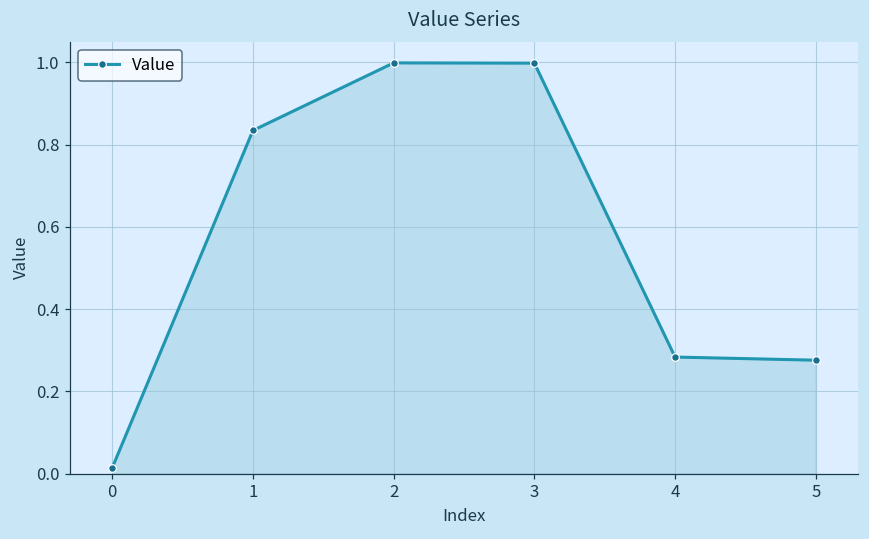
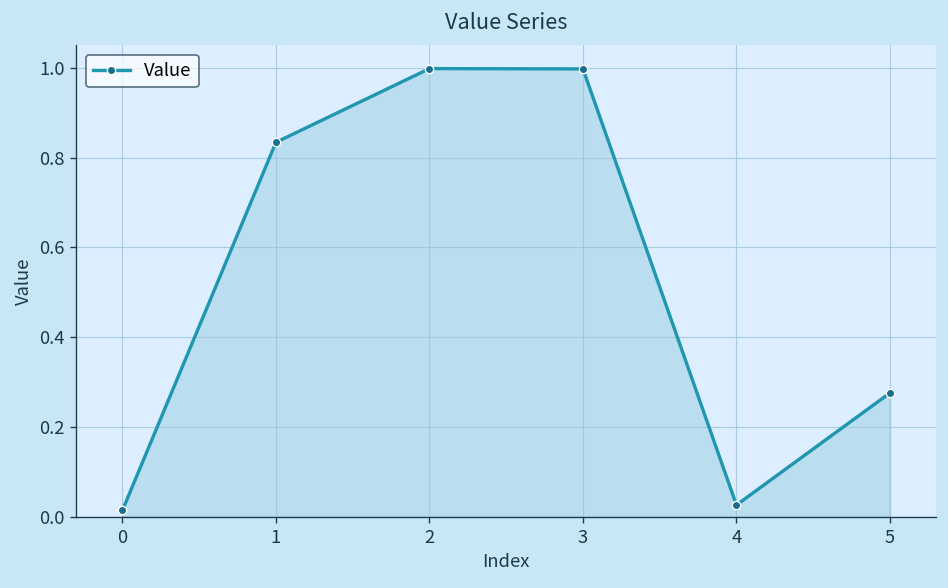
  {
    "0": 0.01,
    "1": 0.83,
    "2": 1.00,
    "3": 1.00,
-   "4": 0.28,
+   "4": 0.03,
    "5": 0.28
  }
